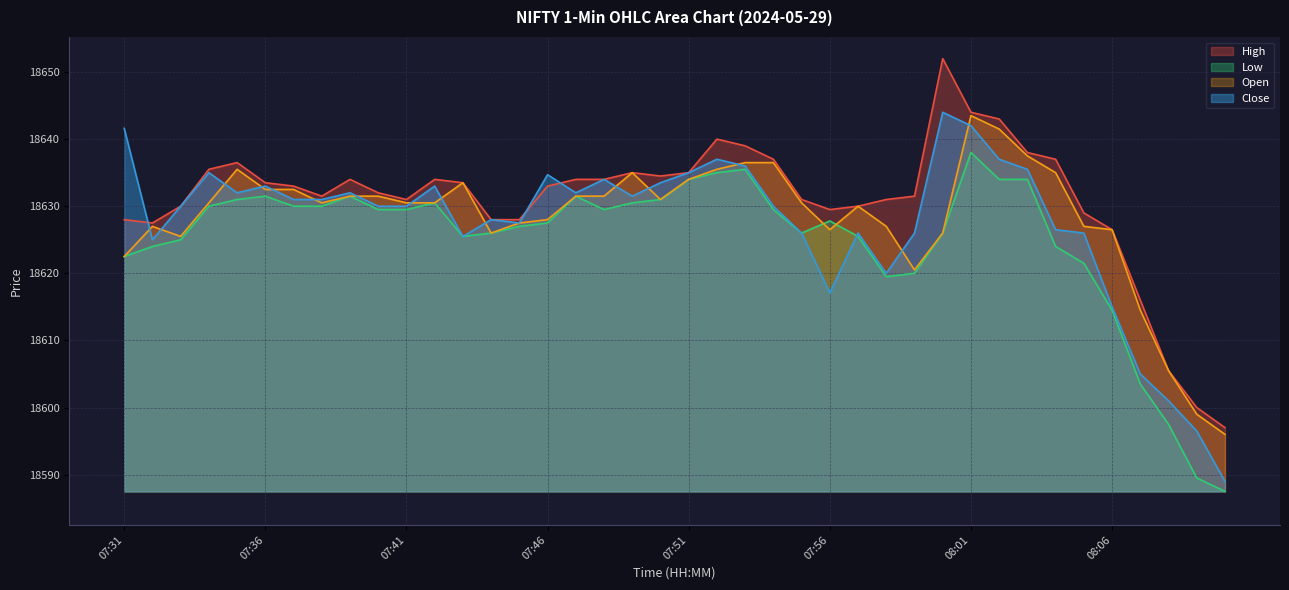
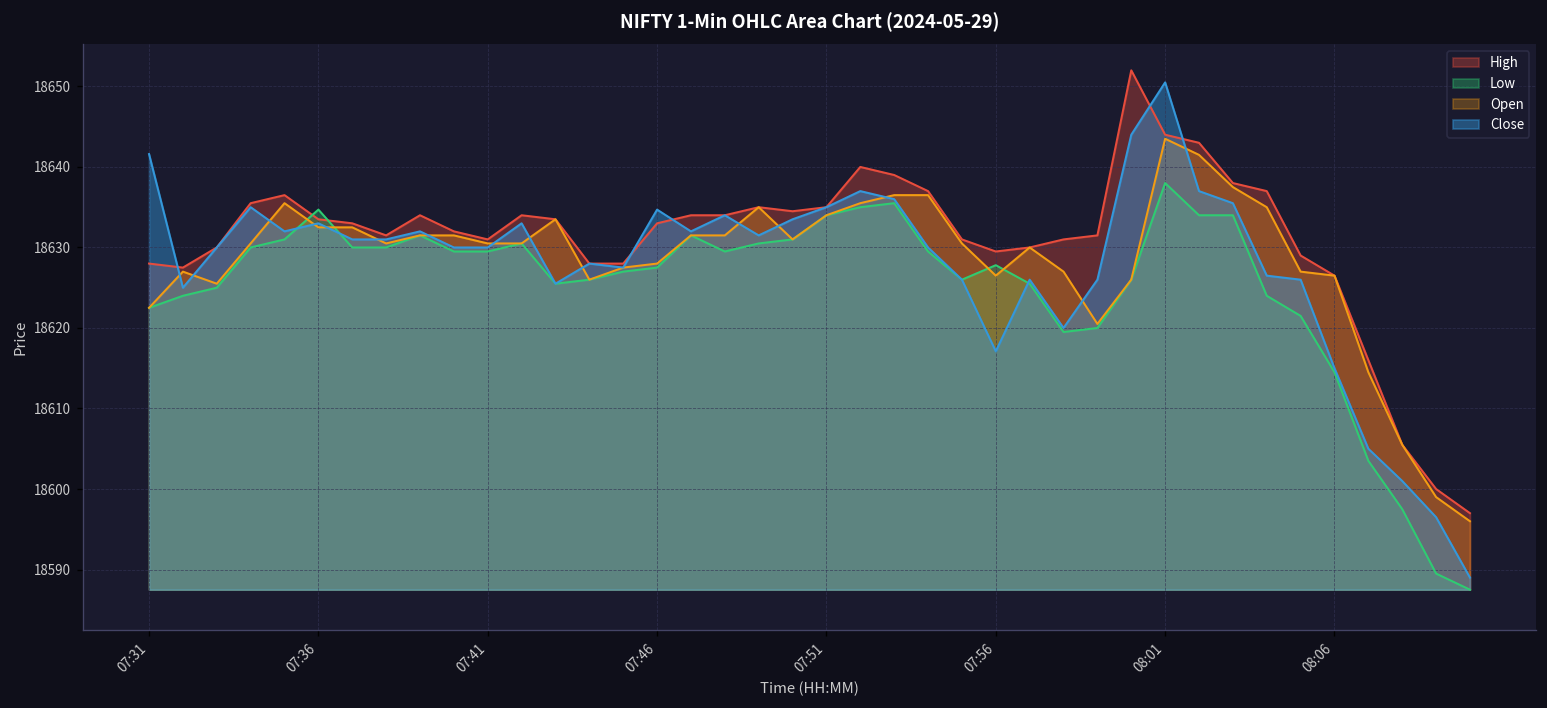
  {
    "Low": {
-     "07:36": 18632,
+     "07:36": 18635,
      "07:41": 18630,
      "07:46": 18628,
      "07:56": 18628,
      "08:01": 18638,
      "08:06": 18615
    },
    "Close": {
      "07:31": 18642,
      "07:36": 18633,
      "07:41": 18630,
      "07:46": 18635,
      "07:56": 18617,
-     "08:01": 18642,
+     "08:01": 18651,
      "08:06": 18615
    }
  }
